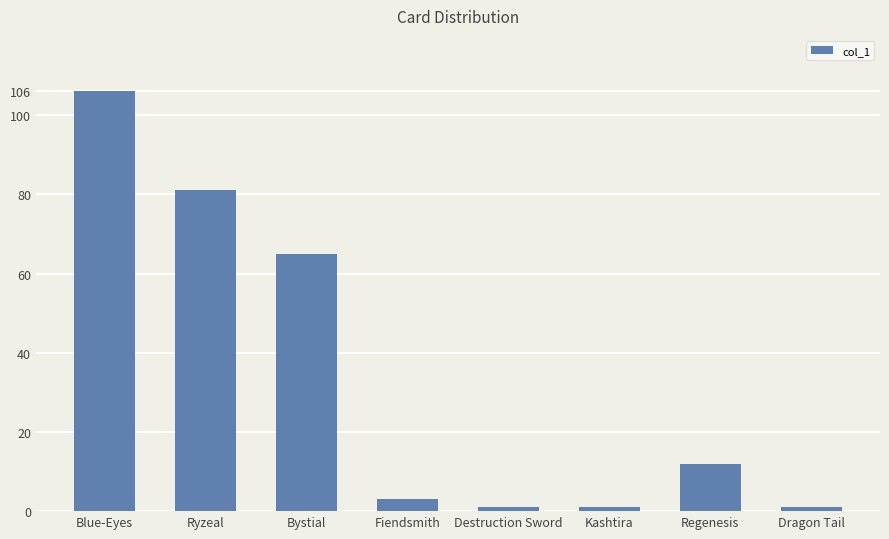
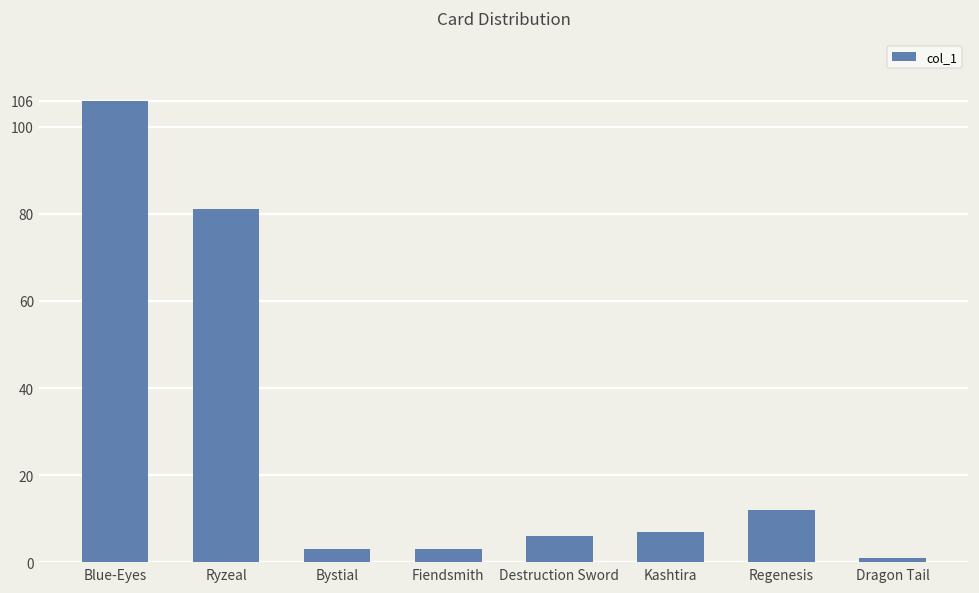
  {
    "Blue-Eyes": 106,
    "Ryzeal": 81,
-   "Bystial": 65,
+   "Bystial": 3,
    "Fiendsmith": 3,
-   "Destruction Sword": 1,
-   "Kashtira": 1,
+   "Destruction Sword": 6,
+   "Kashtira": 7,
    "Regenesis": 12,
    "Dragon Tail": 1
  }
